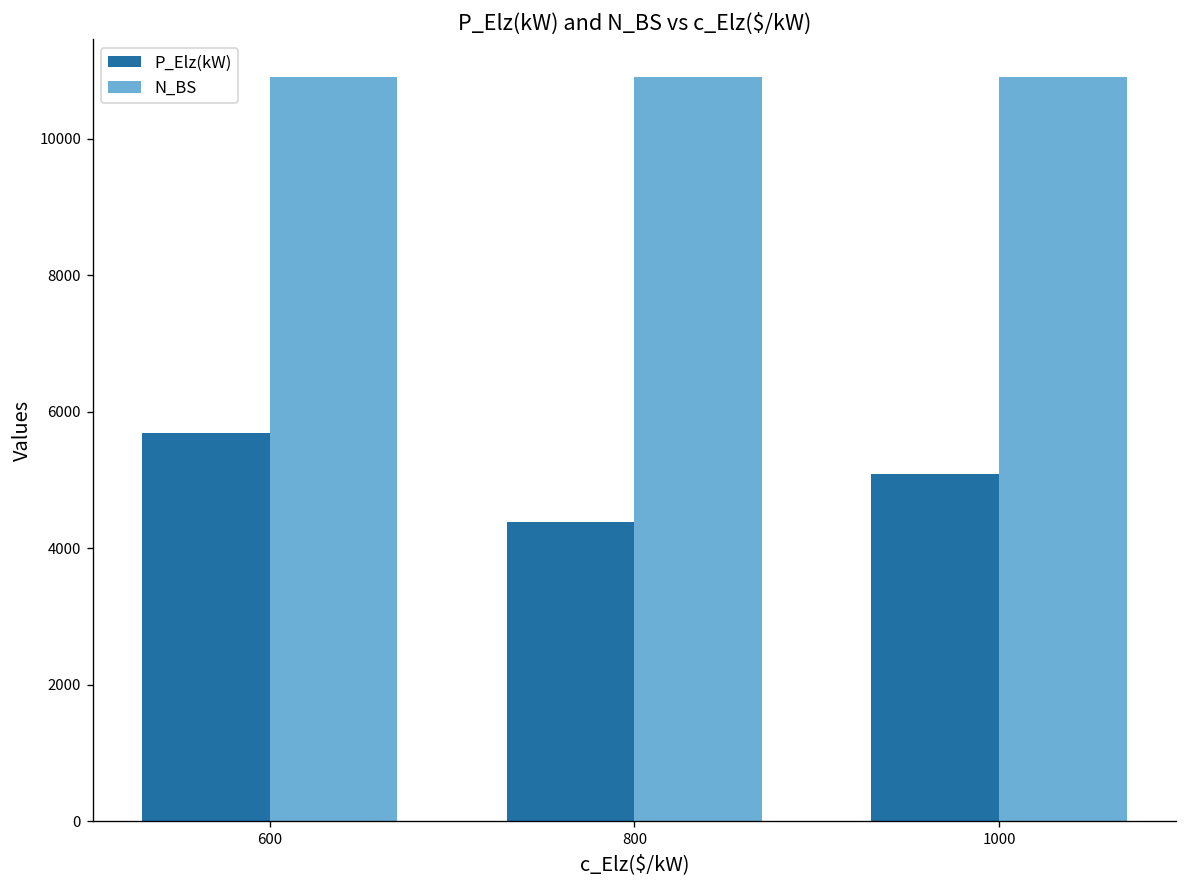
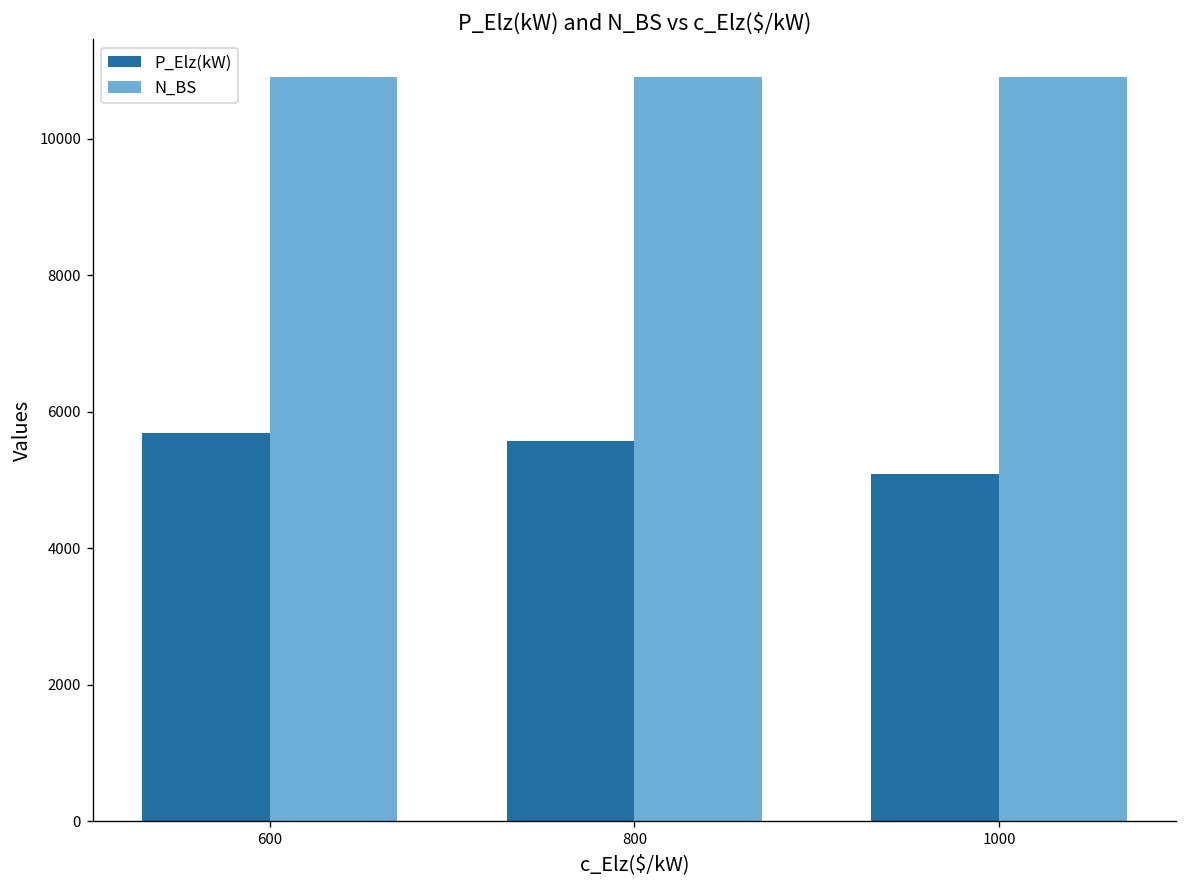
  {
    "P_Elz(kW)": {
      "600": 5700,
-     "800": 4400,
+     "800": 5600,
      "1000": 5100
    },
    "N_BS": {
      "600": 10900,
      "800": 10900,
      "1000": 10900
    }
  }
